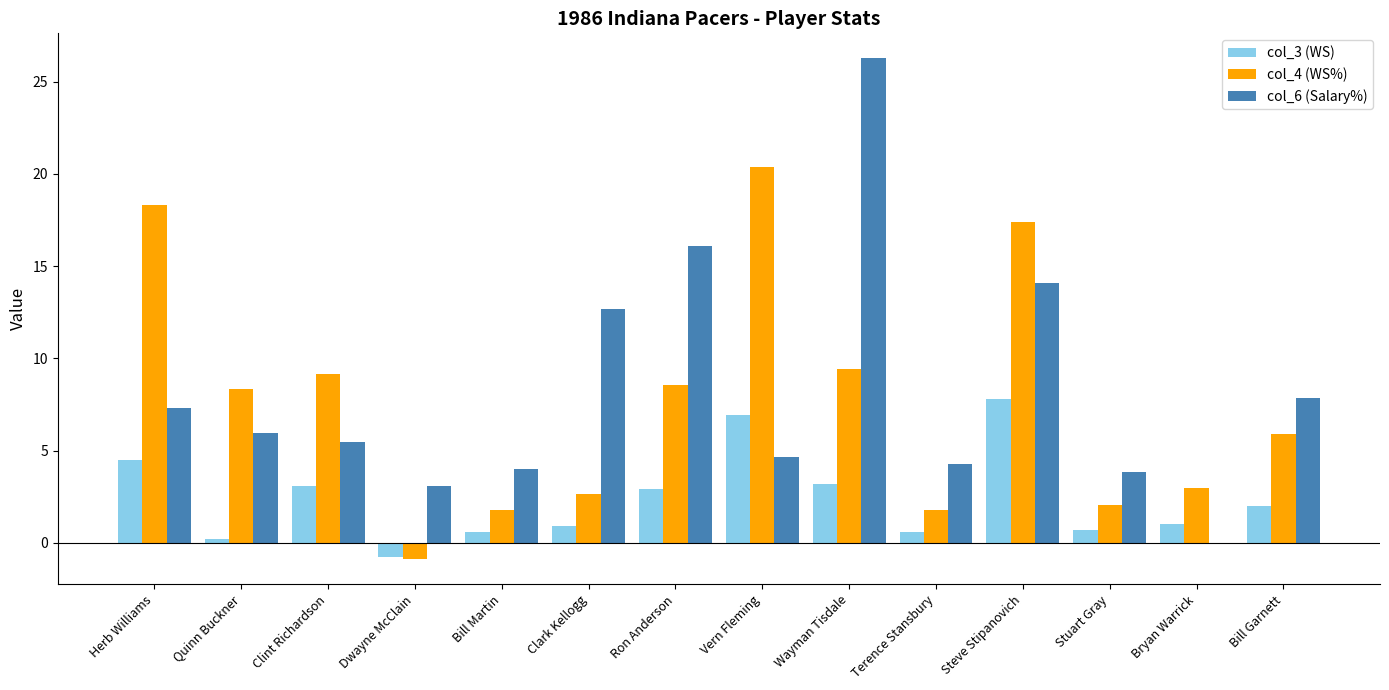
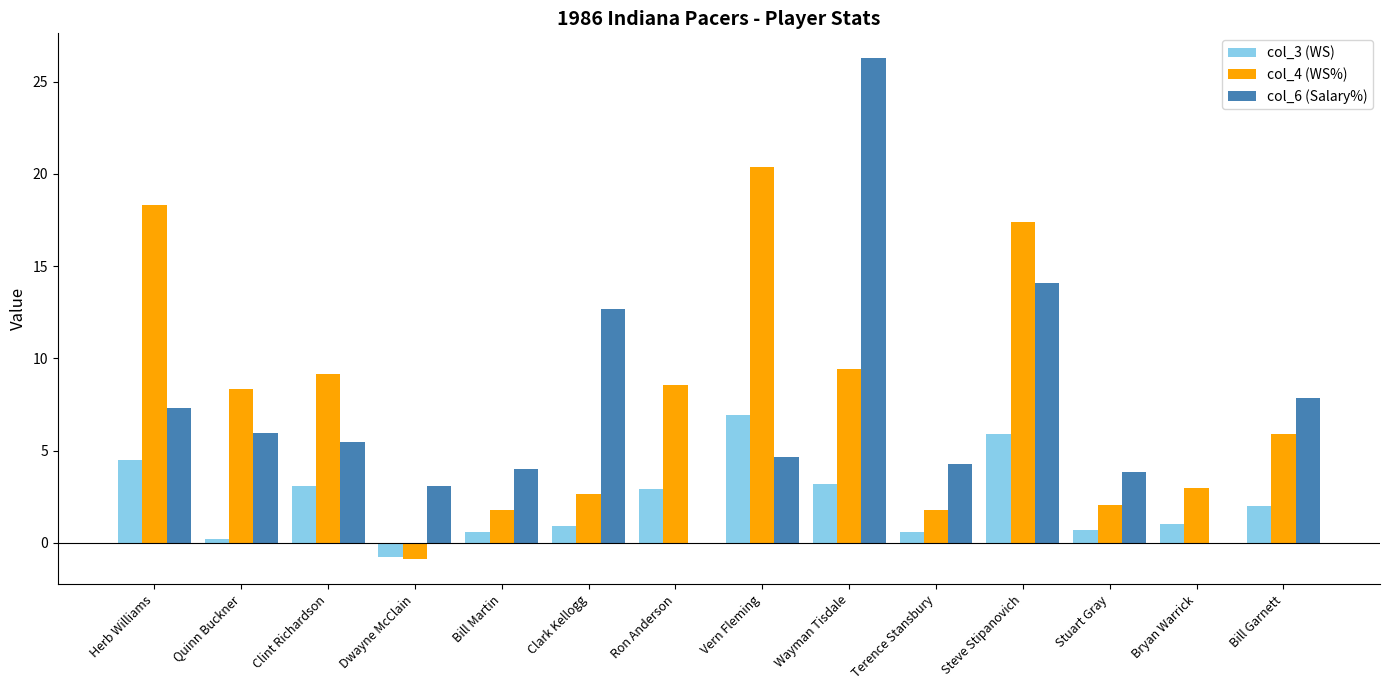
  {
    "col_3 (WS)": {
      "Herb Williams": 4.5,
      "Quinn Buckner": 0.2,
      "Clint Richardson": 3.1,
      "Dwayne McClain": -0.8,
      "Bill Martin": 0.6,
      "Clark Kellogg": 0.9,
      "Ron Anderson": 2.9,
      "Vern Fleming": 6.9,
      "Wayman Tisdale": 3.2,
      "Terence Stansbury": 0.6,
-     "Steve Stipanovich": 7.8,
+     "Steve Stipanovich": 5.9,
      "Stuart Gray": 0.7,
      "Bryan Warrick": 1.0,
      "Bill Garnett": 2.0
    },
    "col_4 (WS%)": {
      "Herb Williams": 18.3,
      "Quinn Buckner": 8.3,
      "Clint Richardson": 9.1,
      "Dwayne McClain": -0.9,
      "Bill Martin": 1.8,
      "Clark Kellogg": 2.7,
      "Ron Anderson": 8.6,
      "Vern Fleming": 20.4,
      "Wayman Tisdale": 9.4,
      "Terence Stansbury": 1.8,
      "Steve Stipanovich": 17.4,
      "Stuart Gray": 2.1,
      "Bryan Warrick": 2.9,
      "Bill Garnett": 5.9
    },
    "col_6 (Salary%)": {
      "Herb Williams": 7.3,
      "Quinn Buckner": 5.9,
      "Clint Richardson": 5.5,
      "Dwayne McClain": 3.1,
      "Bill Martin": 4.0,
      "Clark Kellogg": 12.7,
-     "Ron Anderson": 16.1,
+     "Ron Anderson": 0.0,
      "Vern Fleming": 4.7,
      "Wayman Tisdale": 26.3,
      "Terence Stansbury": 4.3,
      "Steve Stipanovich": 14.1,
      "Stuart Gray": 3.8,
      "Bryan Warrick": 0.0,
      "Bill Garnett": 7.8
    }
  }
